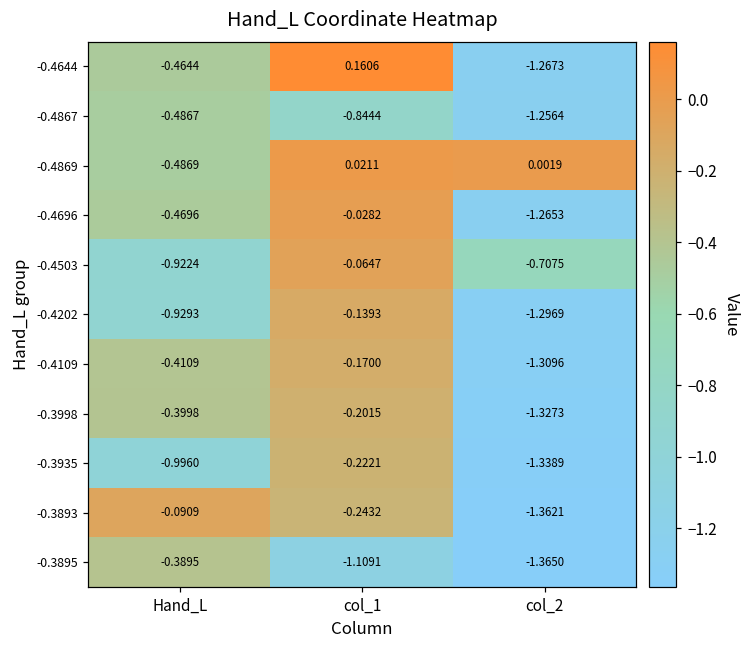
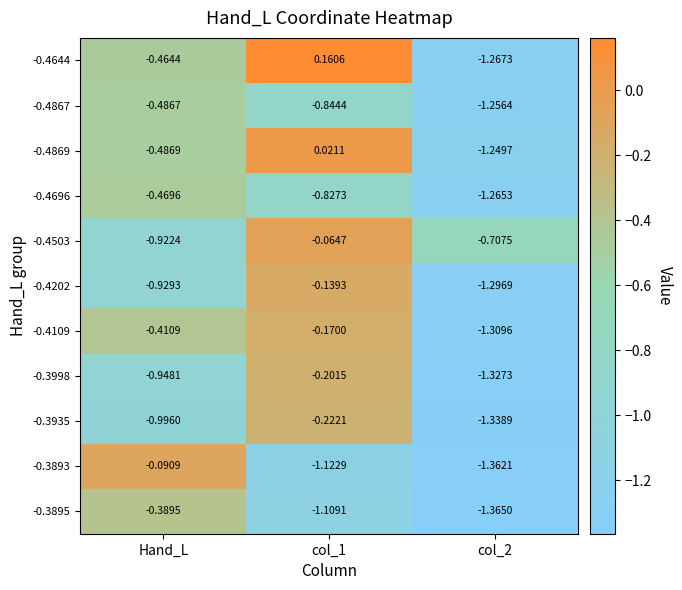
  {
    "-0.4644": {
      "Hand_L": -0.4644,
      "col_1": 0.1606,
      "col_2": -1.2673
    },
    "-0.4867": {
      "Hand_L": -0.4867,
      "col_1": -0.8444,
      "col_2": -1.2564
    },
    "-0.4869": {
      "Hand_L": -0.4869,
      "col_1": 0.0211,
-     "col_2": 0.0019
+     "col_2": -1.2497
    },
    "-0.4696": {
      "Hand_L": -0.4696,
-     "col_1": -0.0282,
+     "col_1": -0.8273,
      "col_2": -1.2653
    },
    "-0.4503": {
      "Hand_L": -0.9224,
      "col_1": -0.0647,
      "col_2": -0.7075
    },
    "-0.4202": {
      "Hand_L": -0.9293,
      "col_1": -0.1393,
      "col_2": -1.2969
    },
    "-0.4109": {
      "Hand_L": -0.4109,
      "col_1": -0.1700,
      "col_2": -1.3096
    },
    "-0.3998": {
-     "Hand_L": -0.3998,
+     "Hand_L": -0.9481,
      "col_1": -0.2015,
      "col_2": -1.3273
    },
    "-0.3935": {
      "Hand_L": -0.9960,
      "col_1": -0.2221,
      "col_2": -1.3389
    },
    "-0.3893": {
      "Hand_L": -0.0909,
-     "col_1": -0.2432,
+     "col_1": -1.1229,
      "col_2": -1.3621
    },
    "-0.3895": {
      "Hand_L": -0.3895,
      "col_1": -1.1091,
      "col_2": -1.3650
    }
  }
